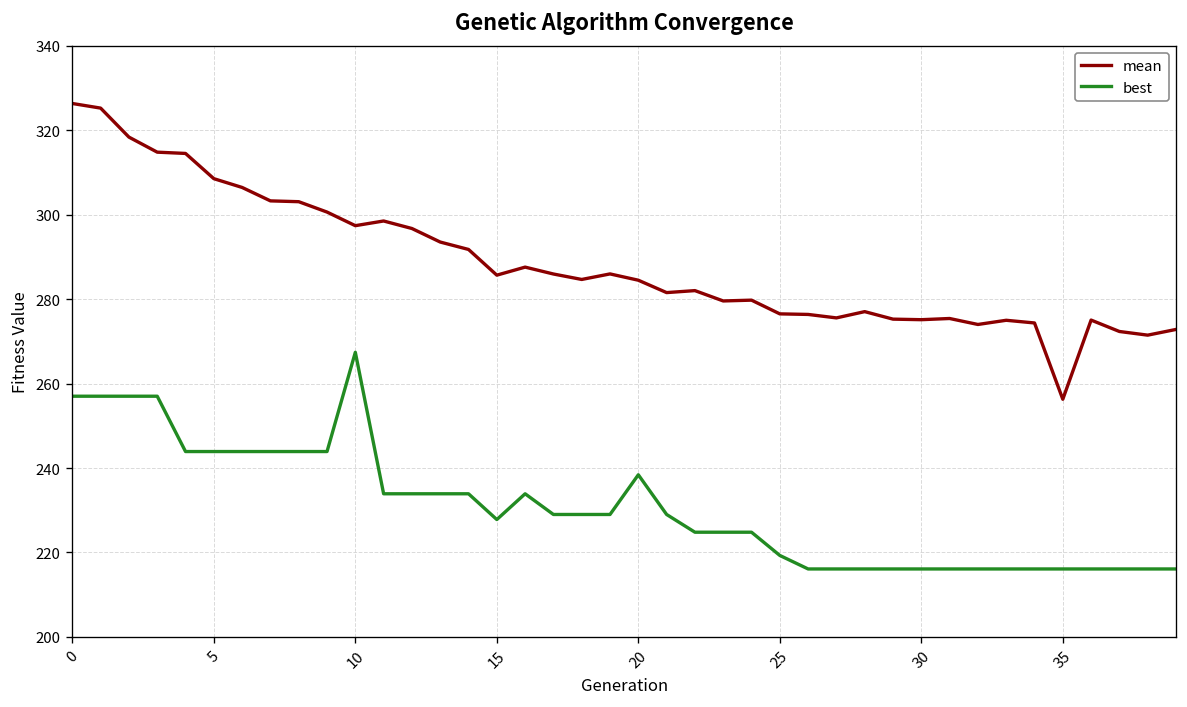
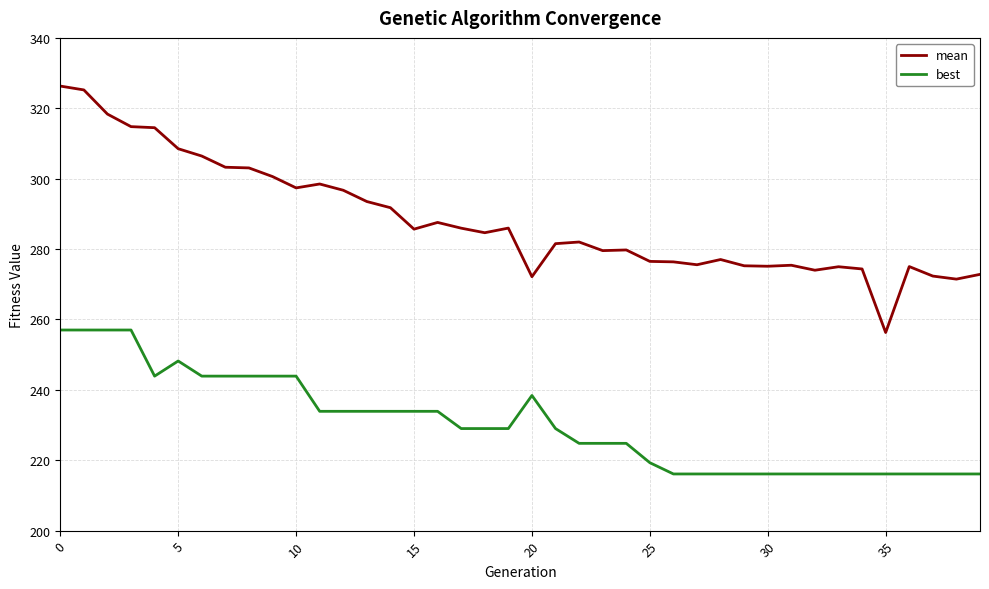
  {
    "mean": {
      "0": 326,
      "5": 309,
      "10": 297,
      "15": 286,
-     "20": 284,
+     "20": 272,
      "25": 276,
      "30": 275,
      "35": 256
    },
    "best": {
      "0": 257,
-     "5": 244,
-     "10": 267,
-     "15": 228,
+     "5": 248,
+     "10": 244,
+     "15": 234,
      "20": 238,
      "25": 219,
      "30": 216,
      "35": 216
    }
  }
